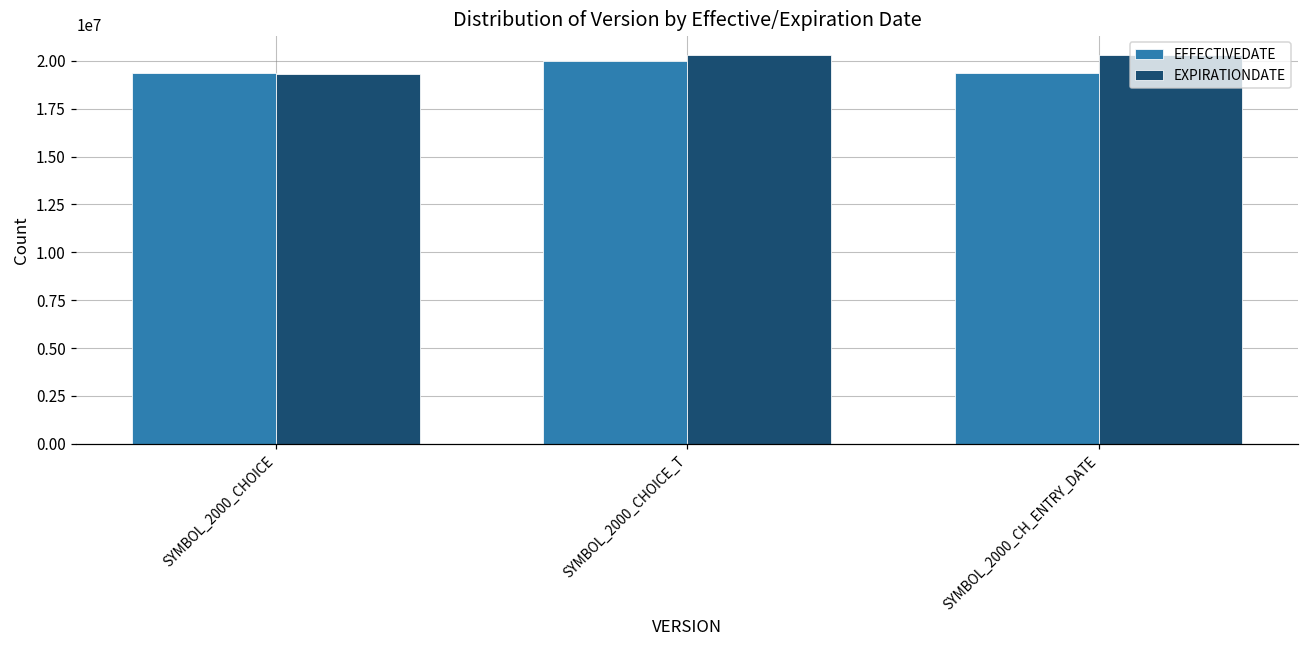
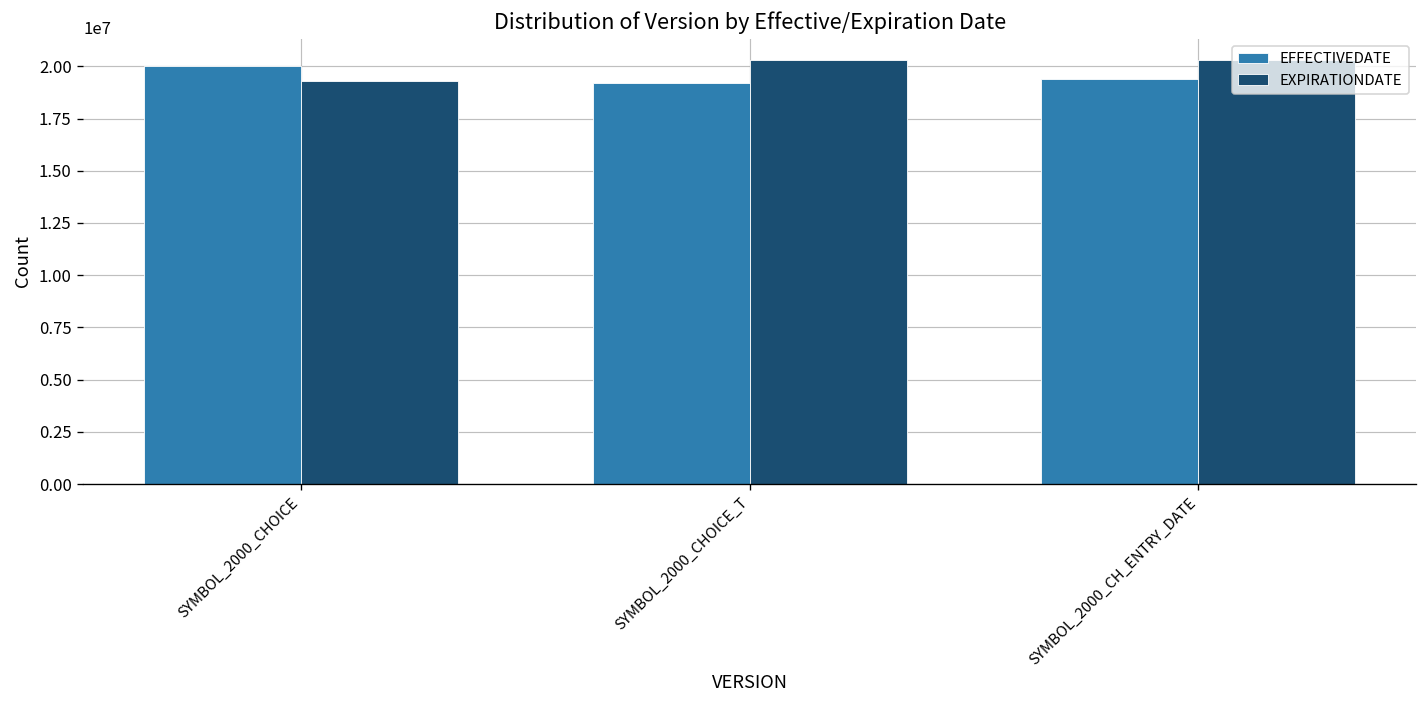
  {
    "EFFECTIVEDATE": {
-     "SYMBOL_2000_CHOICE": 19400000,
-     "SYMBOL_2000_CHOICE_T": 20000000,
+     "SYMBOL_2000_CHOICE": 20000000,
+     "SYMBOL_2000_CHOICE_T": 19200000,
      "SYMBOL_2000_CH_ENTRY_DATE": 19400000
    },
    "EXPIRATIONDATE": {
      "SYMBOL_2000_CHOICE": 19300000,
      "SYMBOL_2000_CHOICE_T": 20300000
    }
  }
